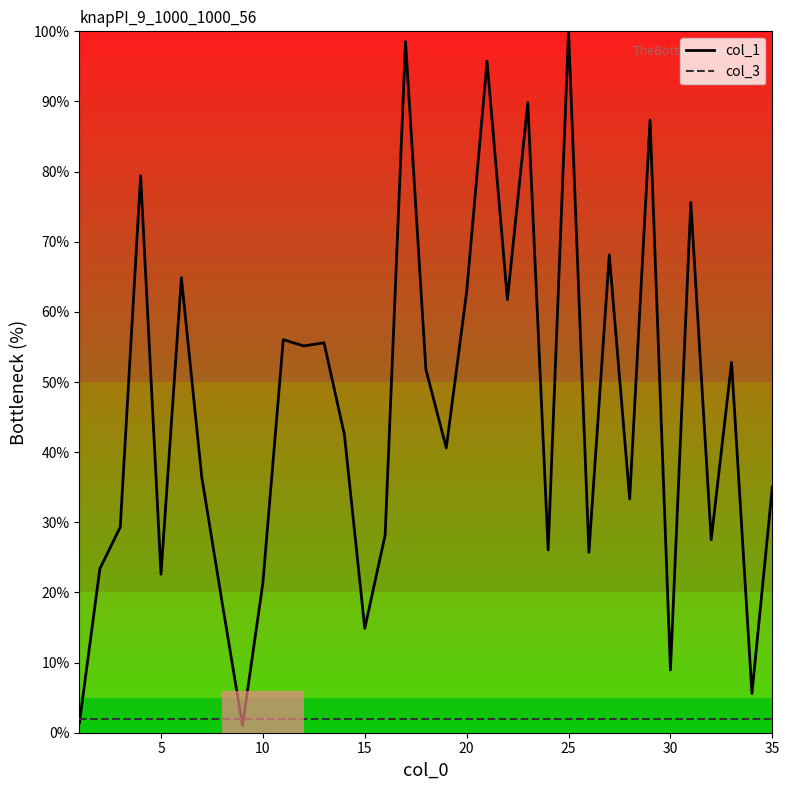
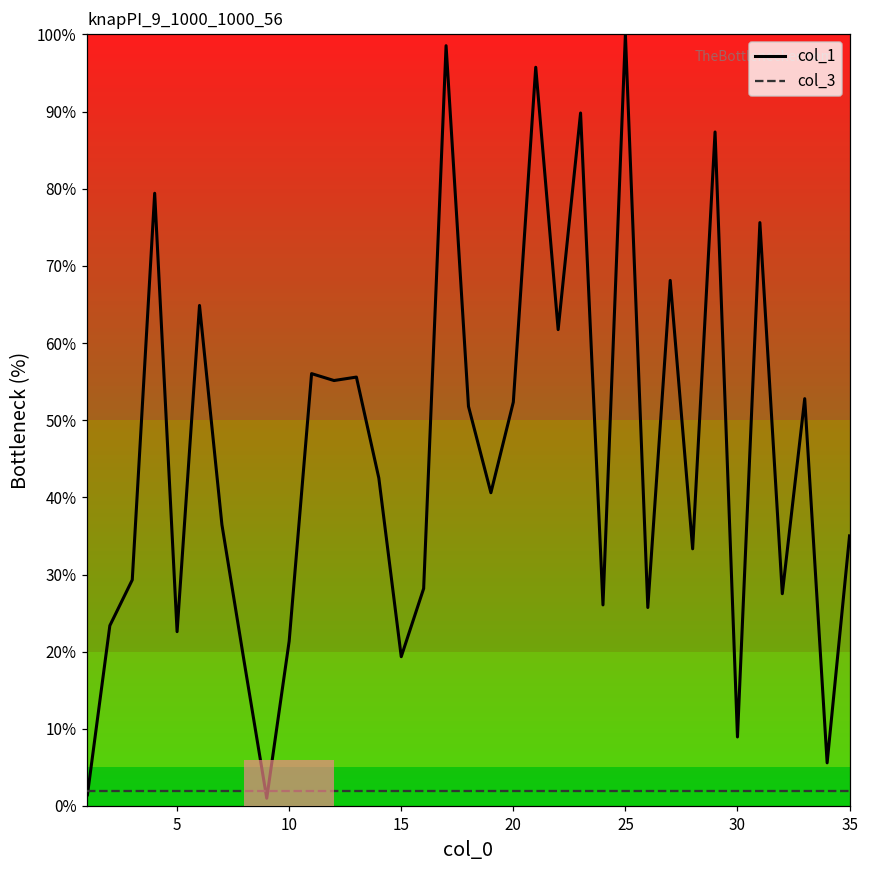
  {
    "col_1": {
      "5": "23%",
      "10": "21%",
-     "15": "15%",
-     "20": "63%",
+     "15": "19%",
+     "20": "52%",
      "25": "100%",
      "30": "9%",
      "35": "35%"
    },
    "col_3": {
      "5": "2%",
      "15": "2%",
      "20": "2%",
      "25": "2%",
      "30": "2%",
      "35": "2%"
    }
  }
